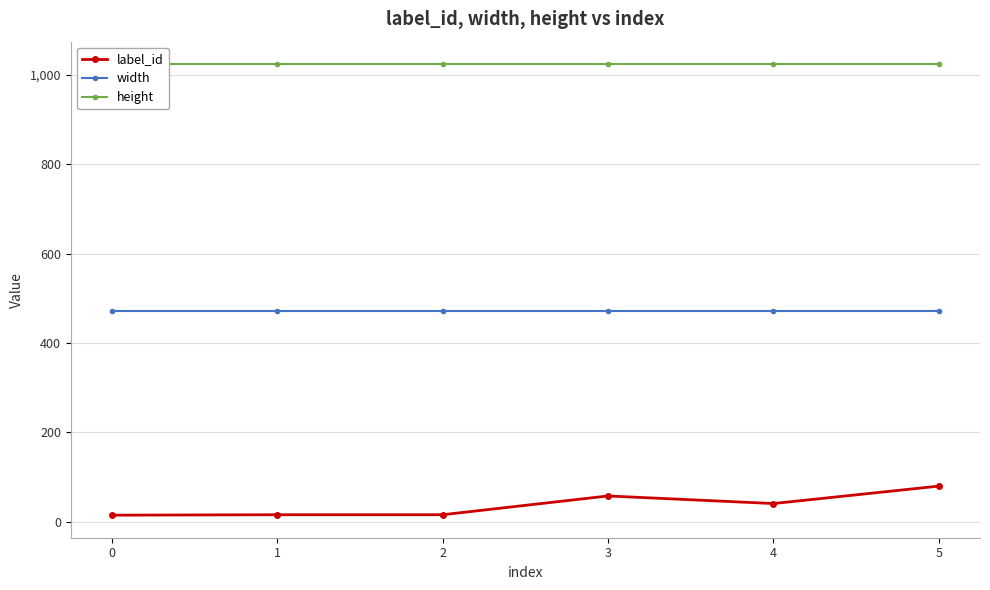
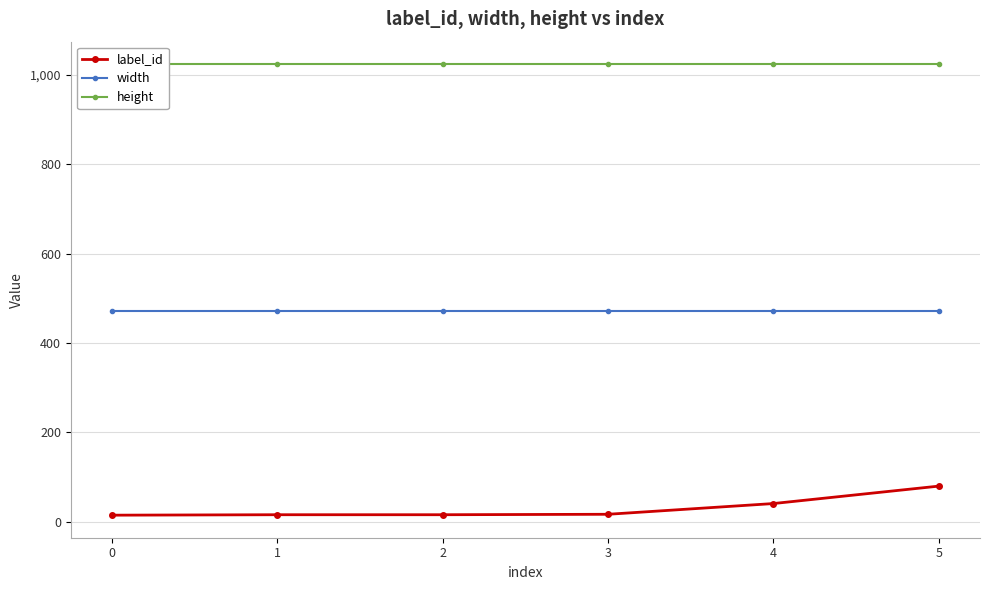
  {
    "label_id": {
      "0": "20",
      "1": "20",
      "2": "20",
-     "3": "60",
+     "3": "20",
      "4": "40",
      "5": "80"
    },
    "width": {
      "0": "470",
      "1": "470",
      "2": "470",
      "3": "470",
      "4": "470",
      "5": "470"
    },
    "height": {
      "1": "1,020",
      "2": "1,020",
      "3": "1,020",
      "4": "1,020",
      "5": "1,020"
    }
  }
